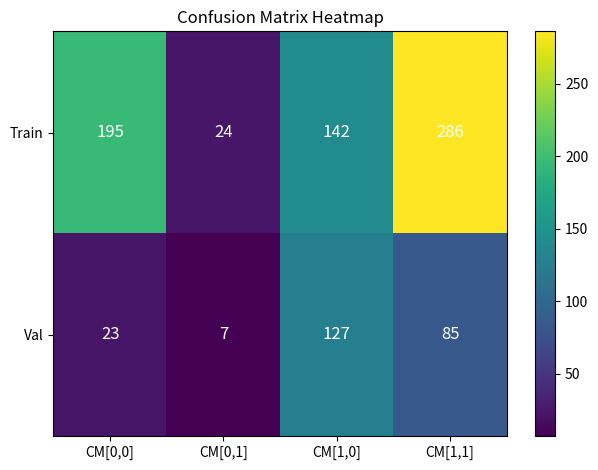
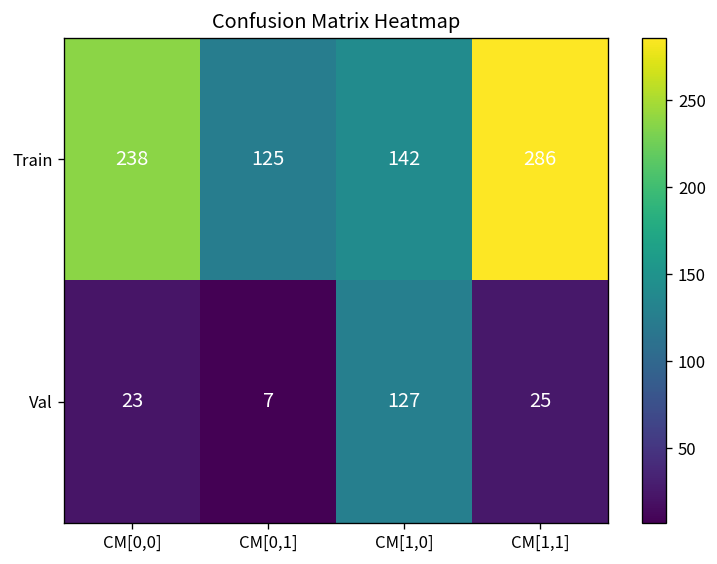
  {
    "Train": {
-     "CM[0,0]": 195,
-     "CM[0,1]": 24,
+     "CM[0,0]": 238,
+     "CM[0,1]": 125,
      "CM[1,0]": 142,
      "CM[1,1]": 286
    },
    "Val": {
      "CM[0,0]": 23,
      "CM[0,1]": 7,
      "CM[1,0]": 127,
-     "CM[1,1]": 85
+     "CM[1,1]": 25
    }
  }
